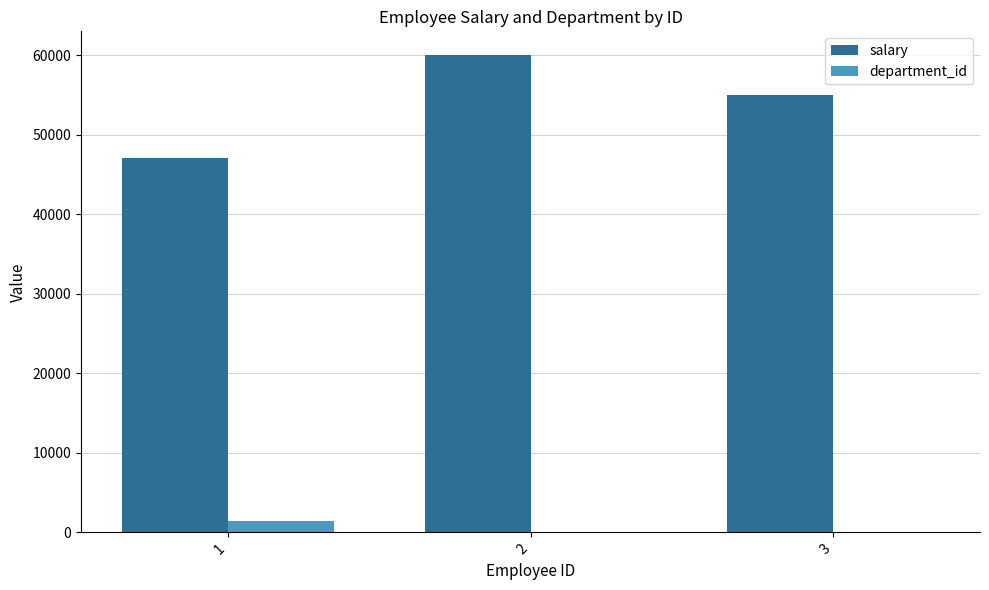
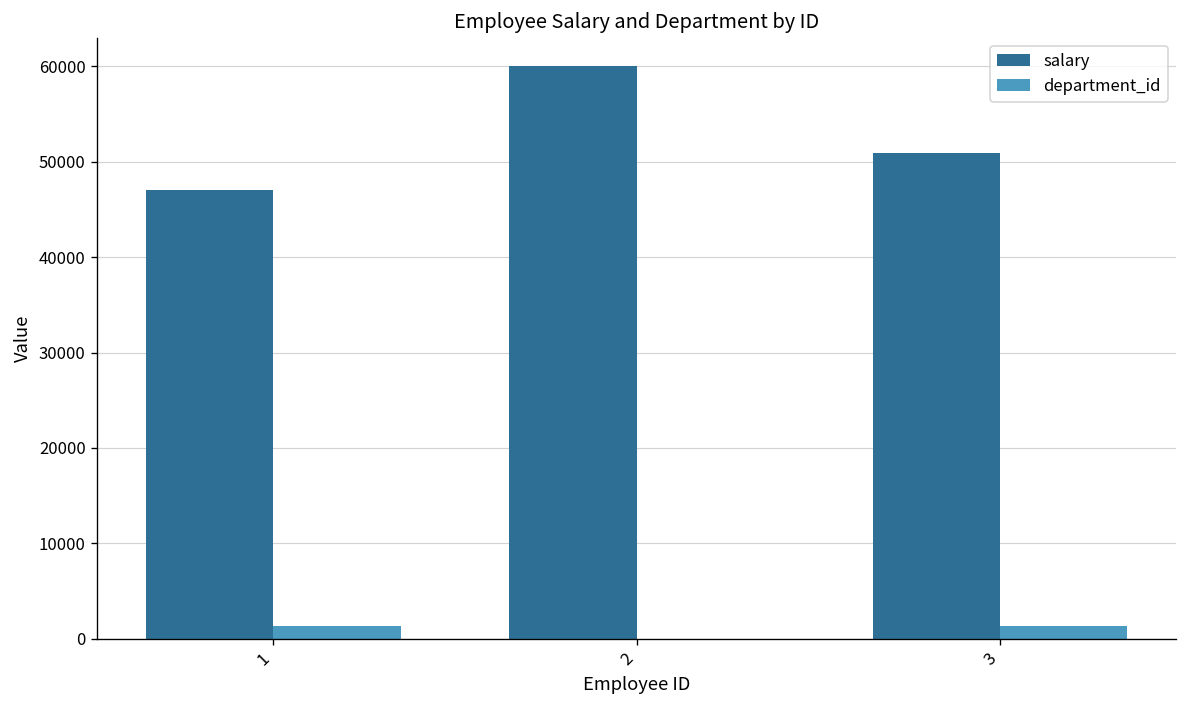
  {
    "salary": {
      "1": 47000,
      "2": 60000,
-     "3": 55000
+     "3": 51000
    },
    "department_id": {
      "1": 1000,
-     "3": 0
+     "3": 1000
    }
  }
